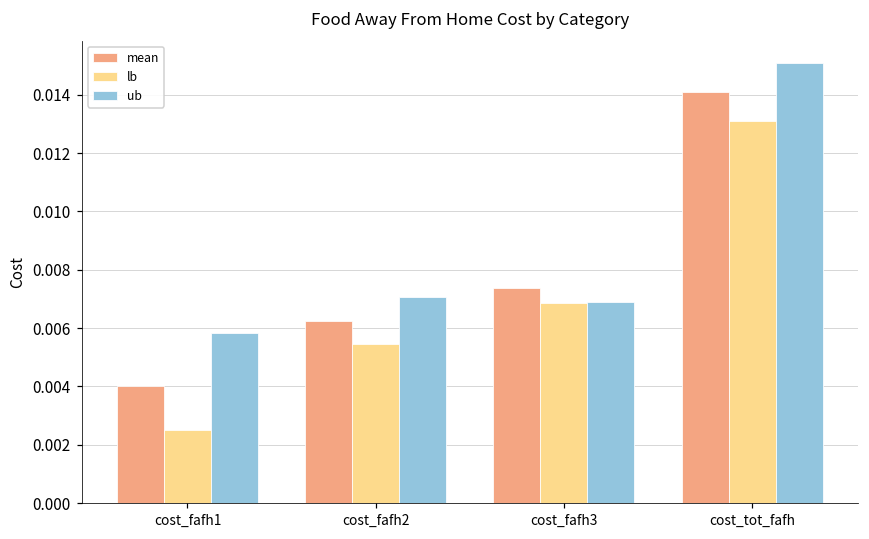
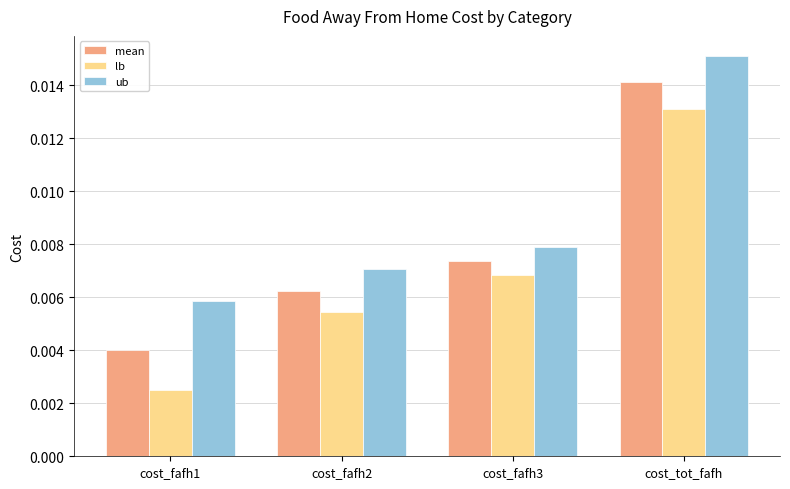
  {
    "ub": {
      "cost_fafh1": 0.0058,
      "cost_fafh2": 0.0071,
-     "cost_fafh3": 0.0069,
+     "cost_fafh3": 0.0079,
      "cost_tot_fafh": 0.0151
    }
  }
